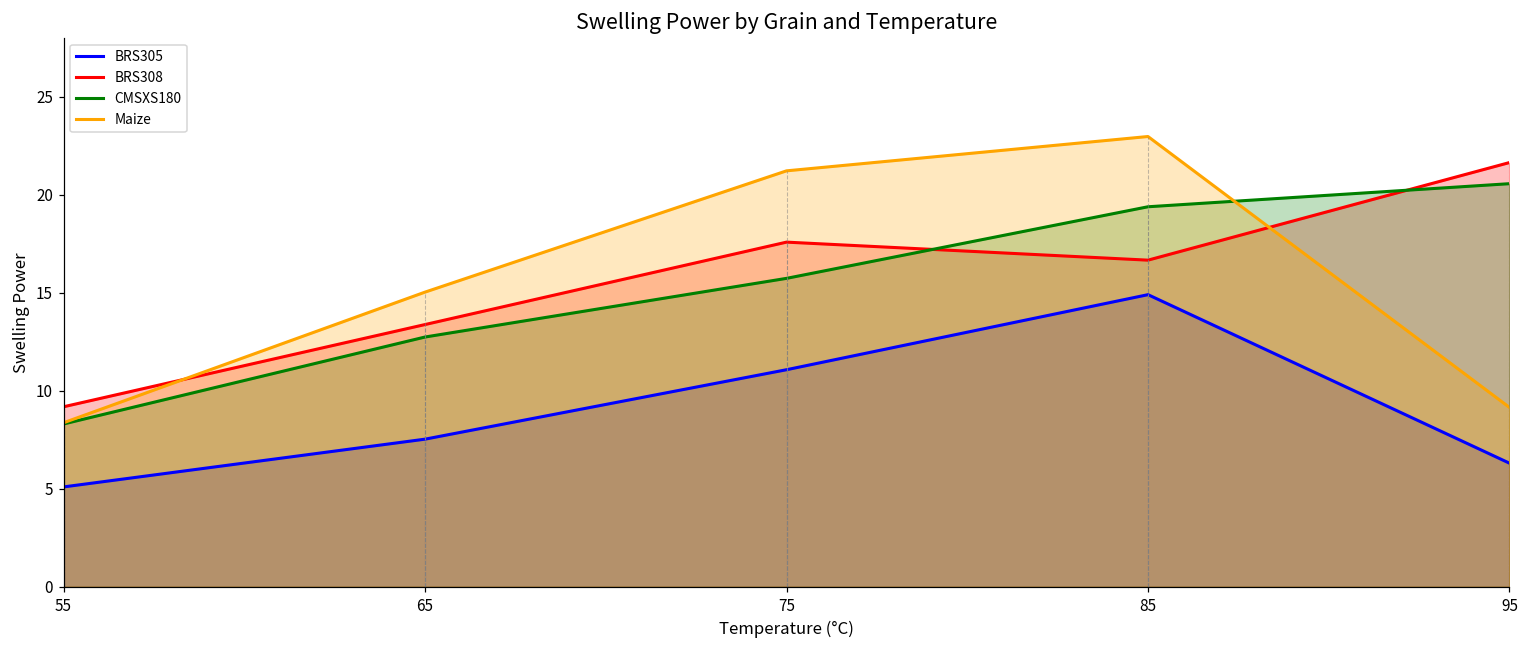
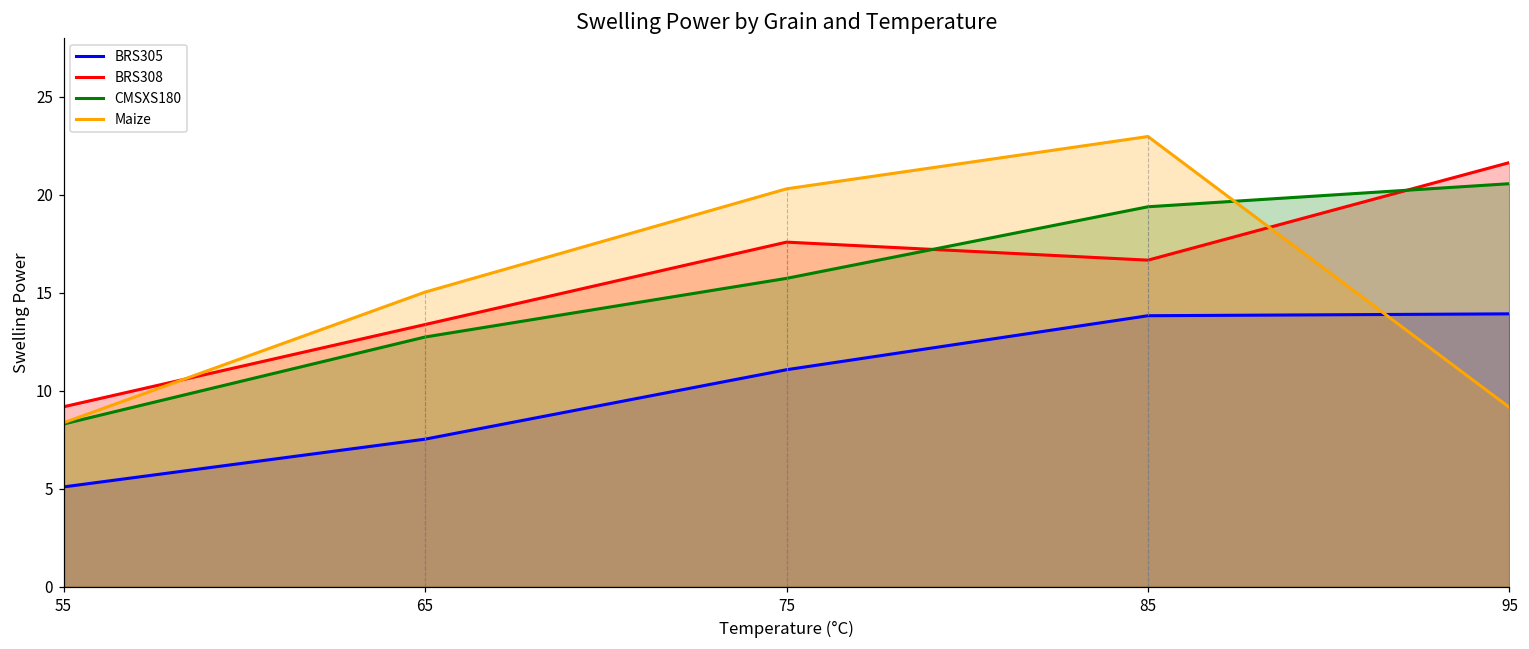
  {
    "BRS305": {
-     "85": 14.9,
-     "95": 6.3
+     "85": 13.8,
+     "95": 13.9
    },
    "Maize": {
-     "75": 21.2
+     "75": 20.3
    }
  }
